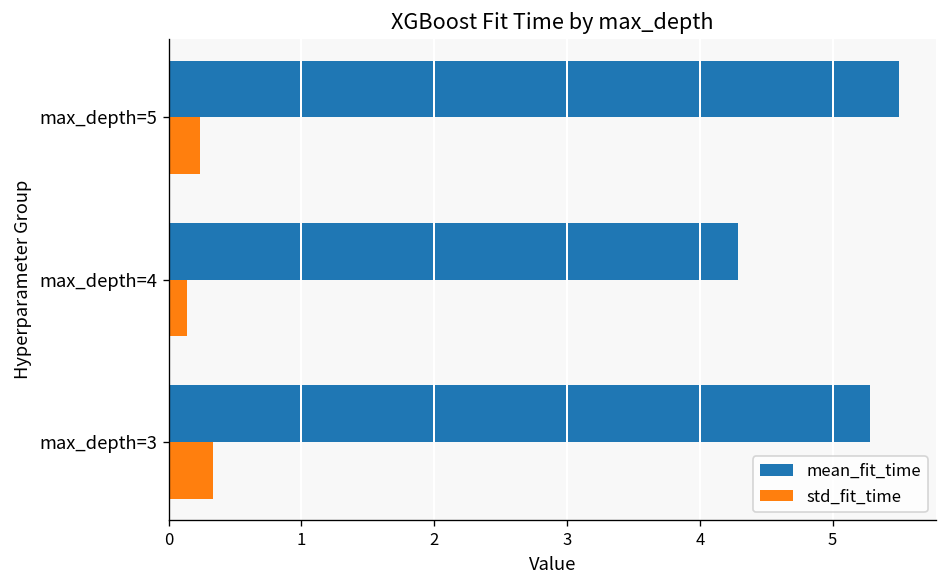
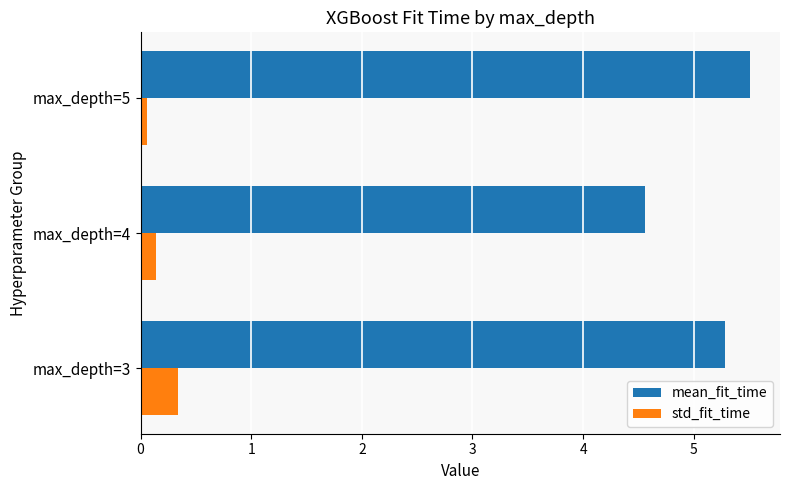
  {
    "mean_fit_time": {
      "max_depth=5": 5.50,
-     "max_depth=4": 4.29,
+     "max_depth=4": 4.56,
      "max_depth=3": 5.28
    },
    "std_fit_time": {
-     "max_depth=5": 0.24,
+     "max_depth=5": 0.06,
      "max_depth=4": 0.14,
      "max_depth=3": 0.34
    }
  }
